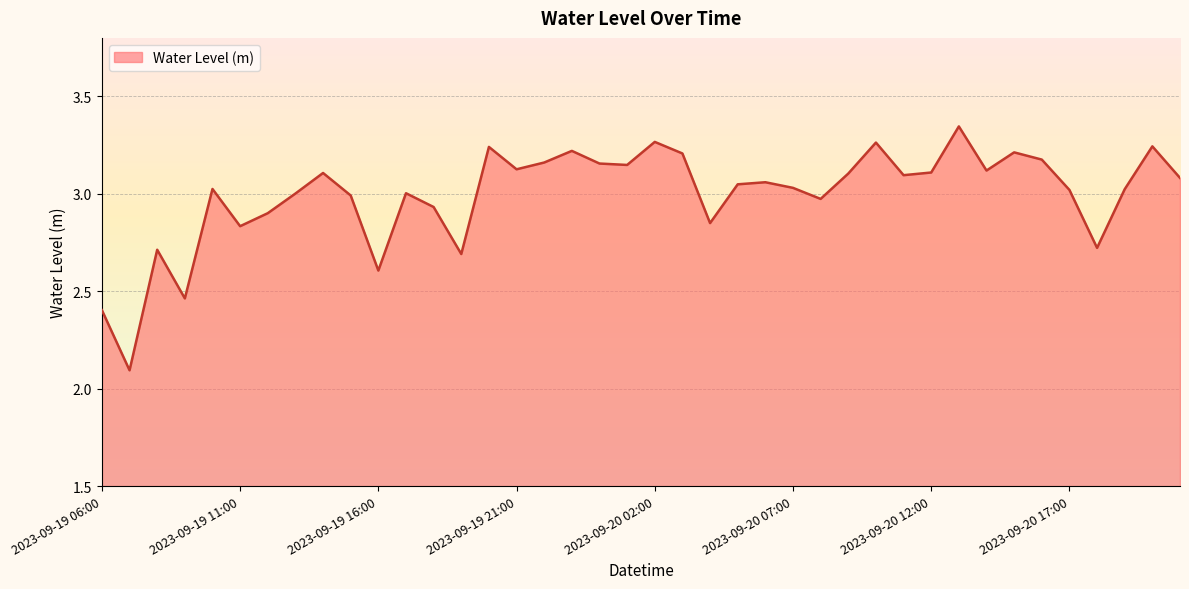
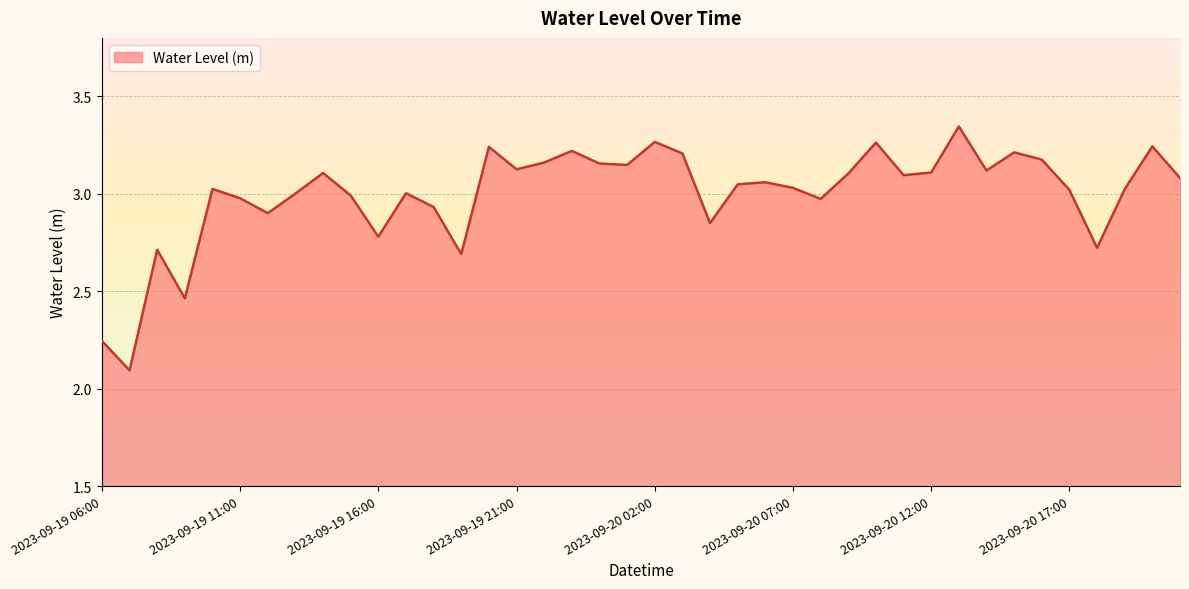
  {
-   "2023-09-19 06:00": 2.40,
-   "2023-09-19 11:00": 2.83,
-   "2023-09-19 16:00": 2.61,
+   "2023-09-19 06:00": 2.24,
+   "2023-09-19 11:00": 2.98,
+   "2023-09-19 16:00": 2.78,
    "2023-09-19 21:00": 3.13,
    "2023-09-20 02:00": 3.27,
    "2023-09-20 07:00": 3.03,
    "2023-09-20 12:00": 3.11,
    "2023-09-20 17:00": 3.02
  }
